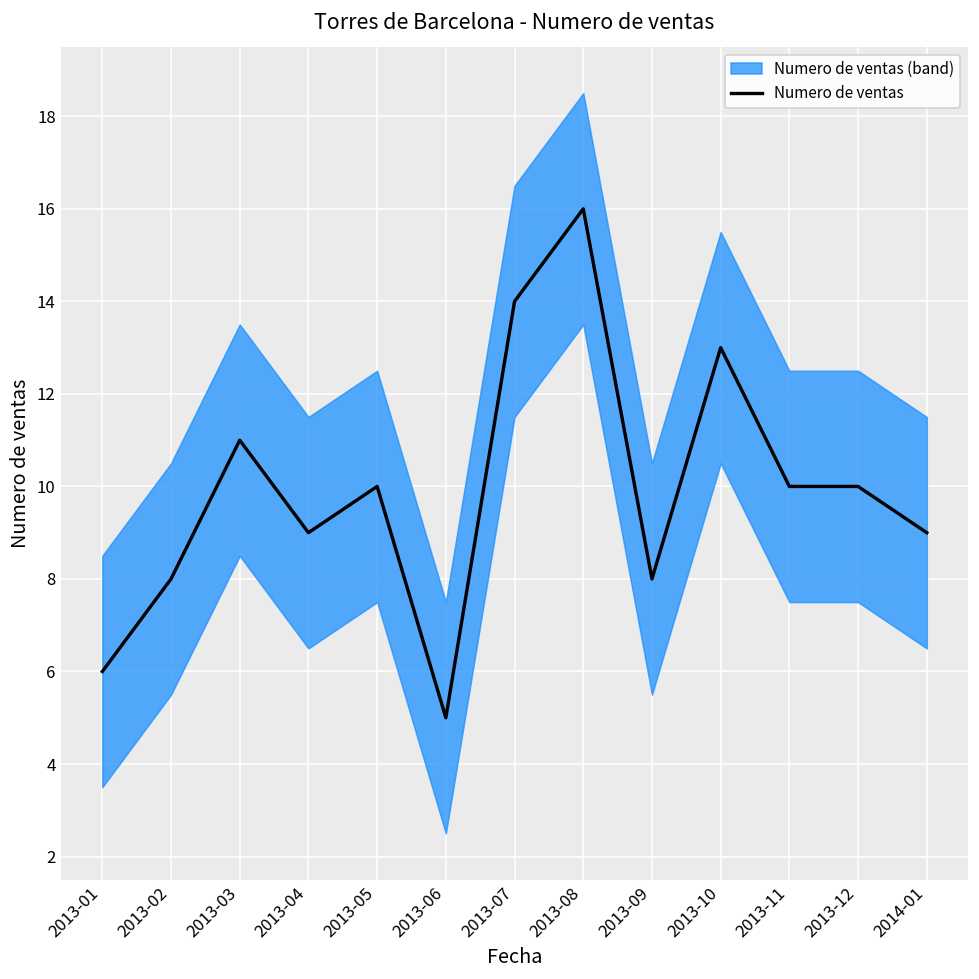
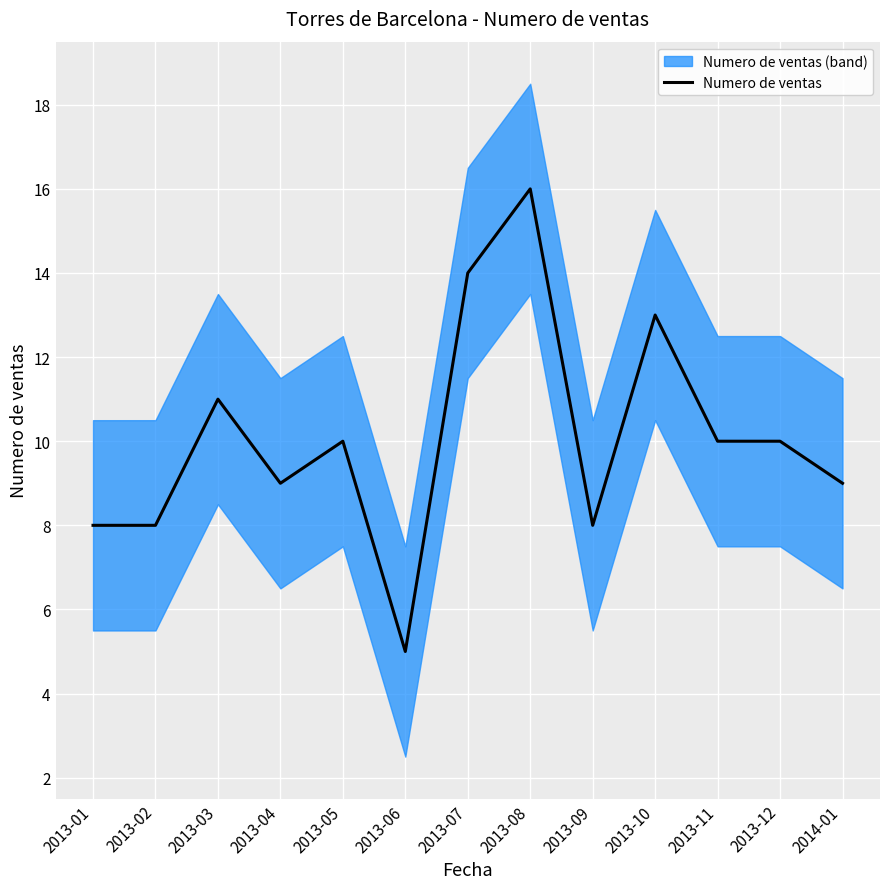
  {
    "Numero de ventas": {
-     "2013-01": 6,
+     "2013-01": 8,
      "2013-02": 8,
      "2013-03": 11,
      "2013-04": 9,
      "2013-05": 10,
      "2013-06": 5,
      "2013-07": 14,
      "2013-08": 16,
      "2013-09": 8,
      "2013-10": 13,
      "2013-11": 10,
      "2013-12": 10,
      "2014-01": 9
    }
  }
